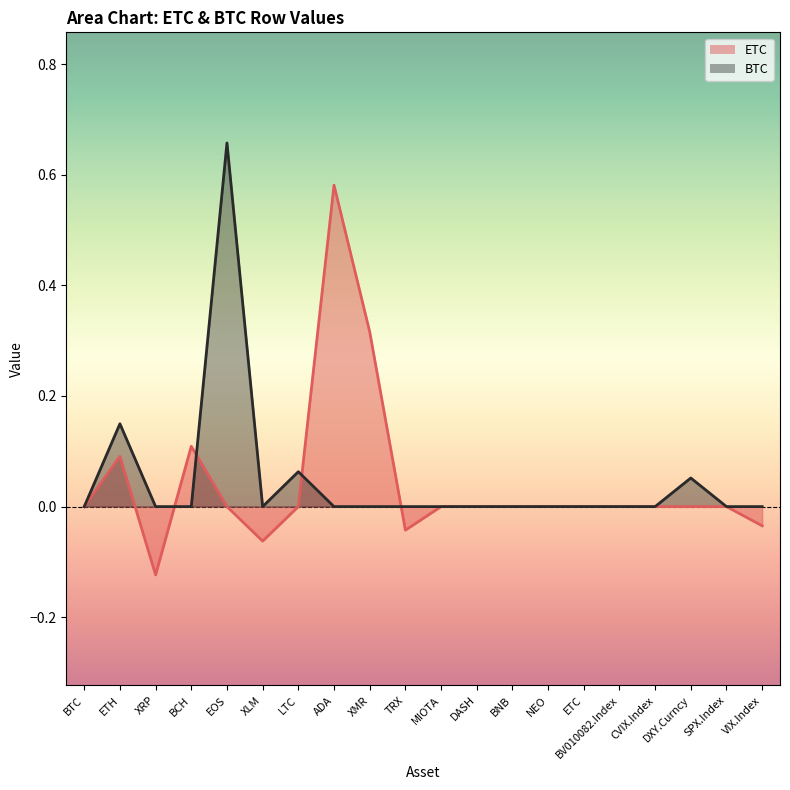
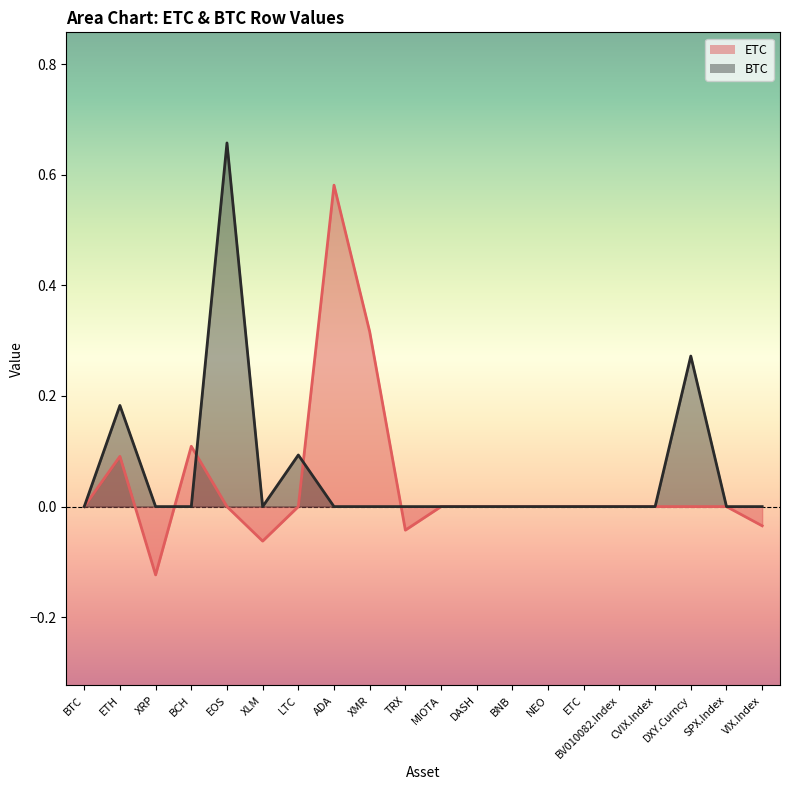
  {
    "BTC": {
-     "ETH": 0.15,
+     "ETH": 0.18,
      "BCH": 0.00,
      "EOS": 0.66,
-     "LTC": 0.06,
+     "LTC": 0.09,
      "ADA": 0.00,
      "XMR": 0.00,
-     "DXY.Curncy": 0.05
+     "DXY.Curncy": 0.27
    }
  }
